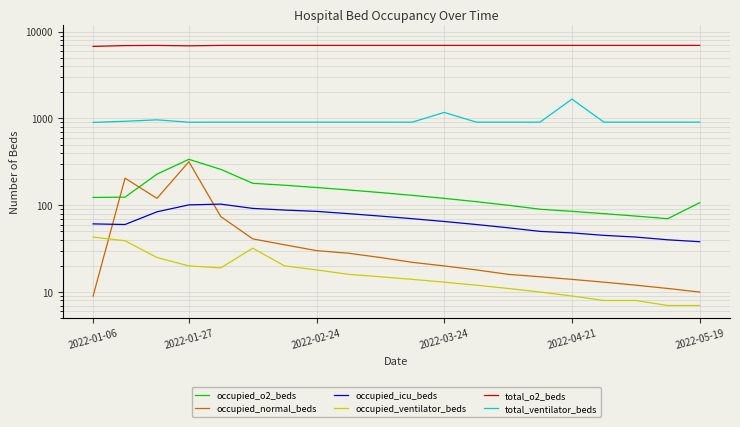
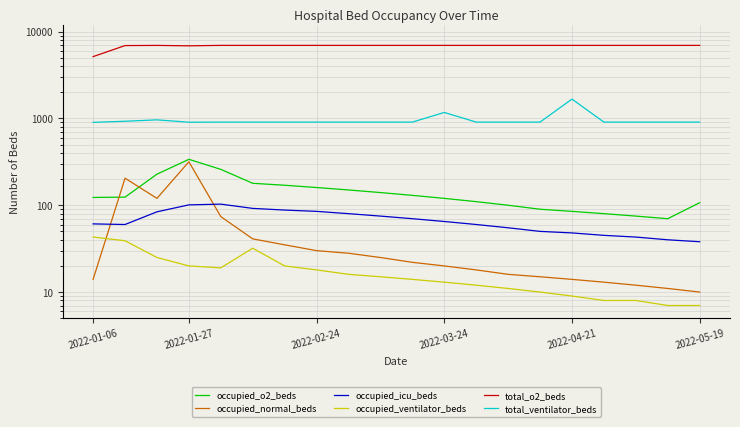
  {
    "occupied_o2_beds": {
      "2022-01-06": 120,
      "2022-02-24": 160,
      "2022-03-24": 120,
      "2022-04-21": 90,
      "2022-05-19": 110
    },
    "occupied_normal_beds": {
-     "2022-01-06": 9,
+     "2022-01-06": 14,
      "2022-02-24": 30,
      "2022-03-24": 20,
      "2022-04-21": 14,
      "2022-05-19": 10
    },
    "occupied_icu_beds": {
      "2022-01-06": 60,
      "2022-01-27": 100,
      "2022-02-24": 90,
      "2022-03-24": 70,
      "2022-04-21": 50,
      "2022-05-19": 40
    },
    "occupied_ventilator_beds": {
      "2022-01-06": 40,
      "2022-01-27": 20,
      "2022-02-24": 18,
      "2022-03-24": 13,
      "2022-04-21": 9,
      "2022-05-19": 7
    },
    "total_o2_beds": {
-     "2022-01-06": 7000,
+     "2022-01-06": 5000,
      "2022-01-27": 7000,
      "2022-02-24": 7000,
      "2022-03-24": 7000,
      "2022-04-21": 7000,
      "2022-05-19": 7000
    },
    "total_ventilator_beds": {
      "2022-01-06": 900,
      "2022-01-27": 900,
      "2022-02-24": 900,
      "2022-03-24": 1200,
      "2022-04-21": 1700,
      "2022-05-19": 900
    }
  }
